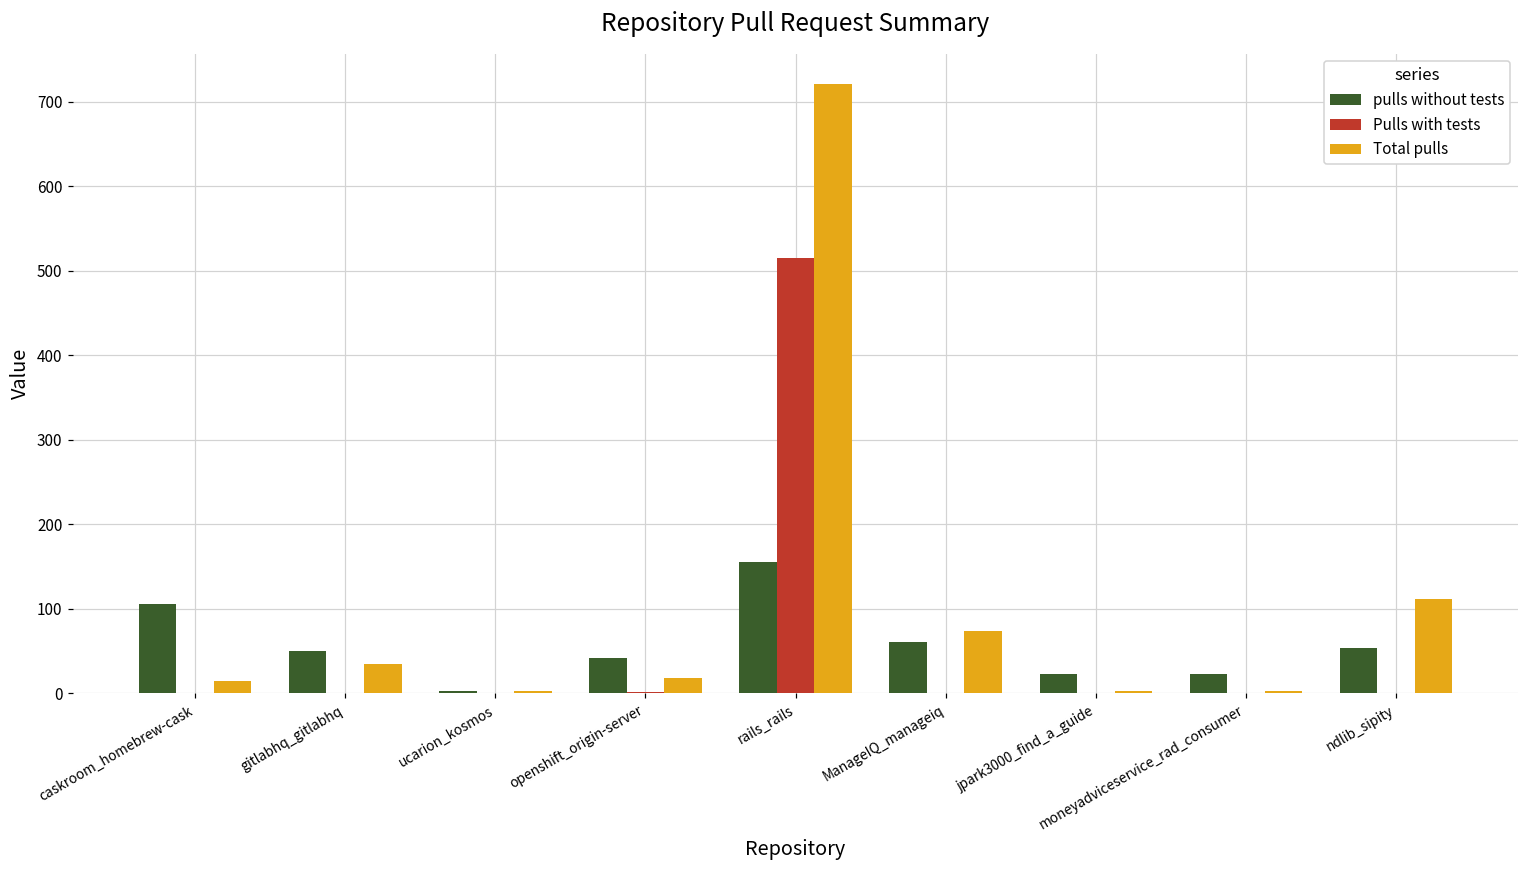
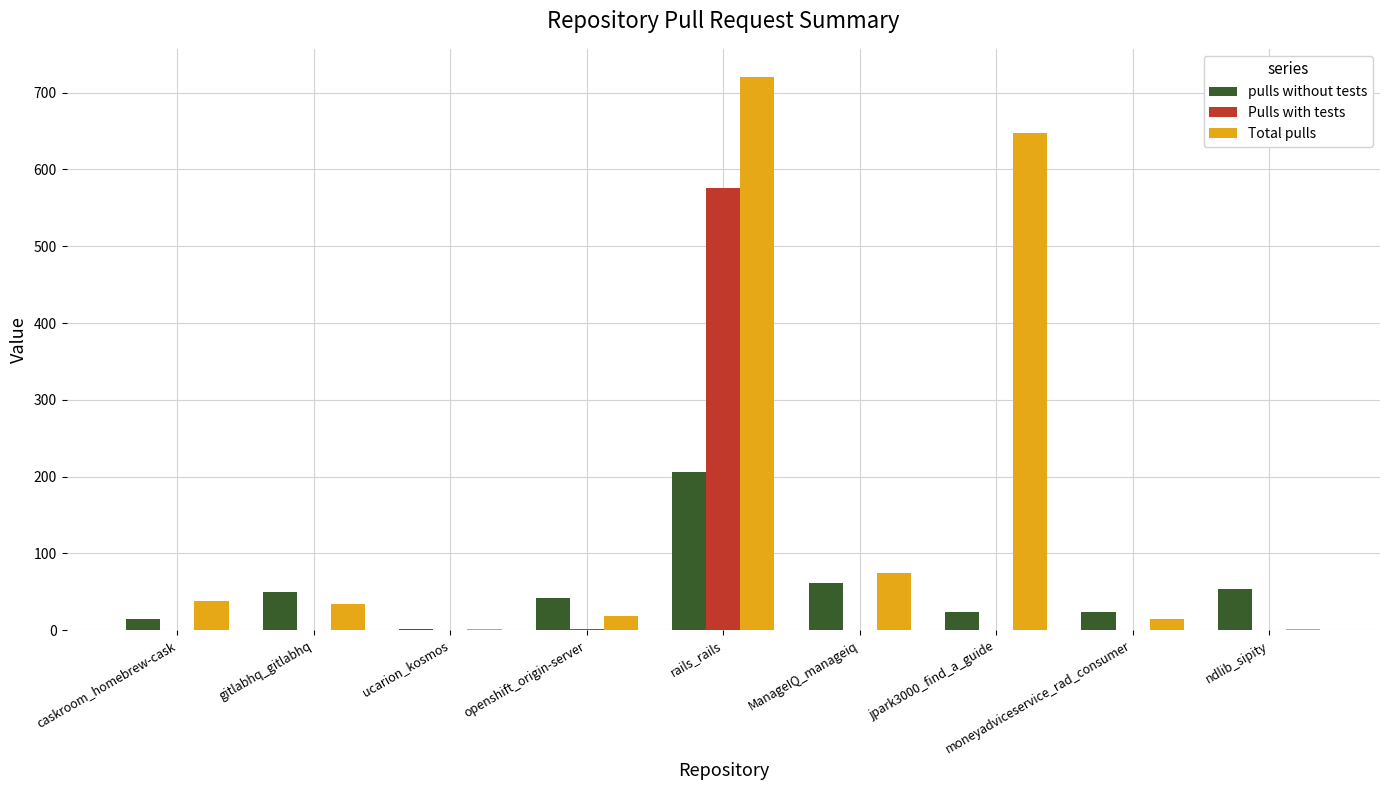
  {
    "pulls without tests": {
-     "caskroom_homebrew-cask": 110,
+     "caskroom_homebrew-cask": 10,
      "gitlabhq_gitlabhq": 50,
      "openshift_origin-server": 40,
-     "rails_rails": 160,
+     "rails_rails": 210,
      "ManageIQ_manageiq": 60,
      "jpark3000_find_a_guide": 20,
      "moneyadviceservice_rad_consumer": 20,
      "ndlib_sipity": 50
    },
    "Pulls with tests": {
      "caskroom_homebrew-cask": 0,
      "gitlabhq_gitlabhq": 0,
      "ucarion_kosmos": 0,
-     "rails_rails": 520,
+     "rails_rails": 580,
      "ManageIQ_manageiq": 0,
      "jpark3000_find_a_guide": 0,
      "moneyadviceservice_rad_consumer": 0,
      "ndlib_sipity": 0
    },
    "Total pulls": {
-     "caskroom_homebrew-cask": 10,
+     "caskroom_homebrew-cask": 40,
      "gitlabhq_gitlabhq": 30,
      "openshift_origin-server": 20,
      "rails_rails": 720,
      "ManageIQ_manageiq": 70,
-     "jpark3000_find_a_guide": 0,
-     "moneyadviceservice_rad_consumer": 0,
-     "ndlib_sipity": 110
+     "jpark3000_find_a_guide": 650,
+     "moneyadviceservice_rad_consumer": 20,
+     "ndlib_sipity": 0
    }
  }
